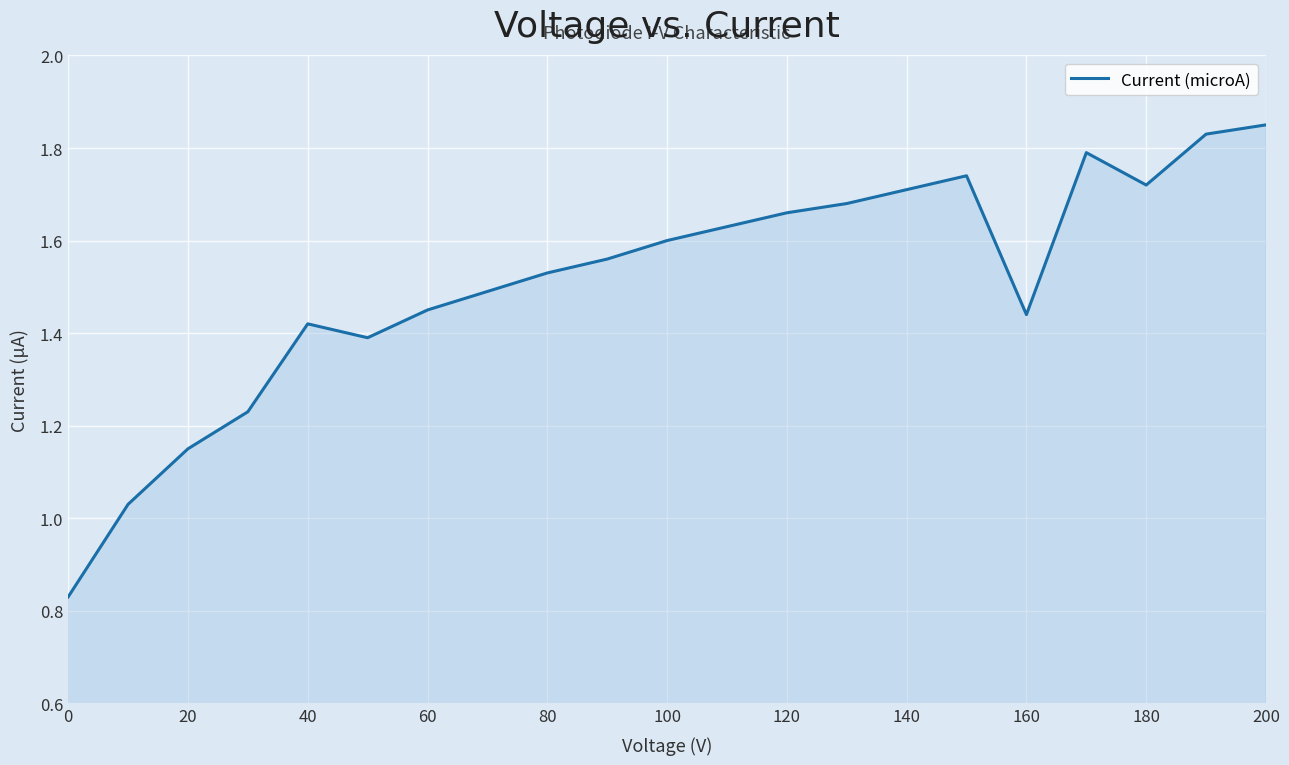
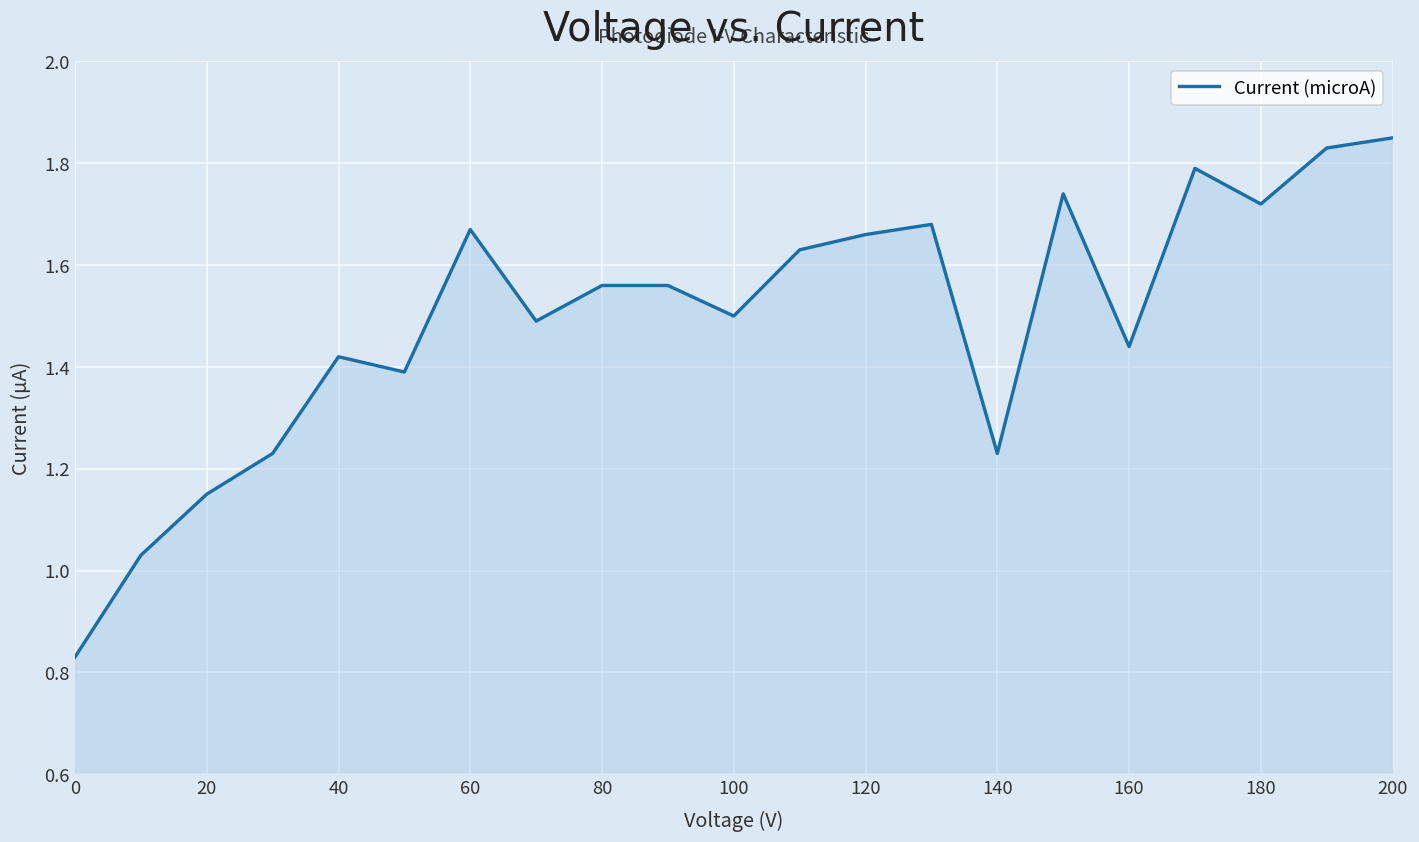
  {
    "0": 0.83,
    "20": 1.15,
    "40": 1.42,
-   "60": 1.45,
-   "80": 1.53,
-   "100": 1.6,
+   "60": 1.67,
+   "80": 1.56,
+   "100": 1.5,
    "120": 1.66,
-   "140": 1.71,
+   "140": 1.23,
    "160": 1.44,
    "180": 1.72,
    "200": 1.85
  }
